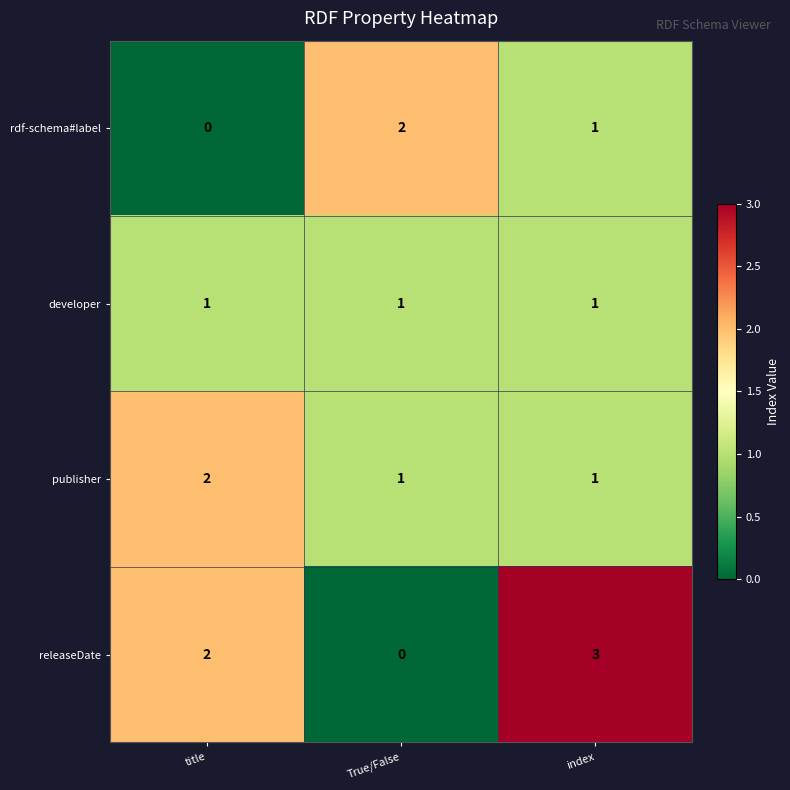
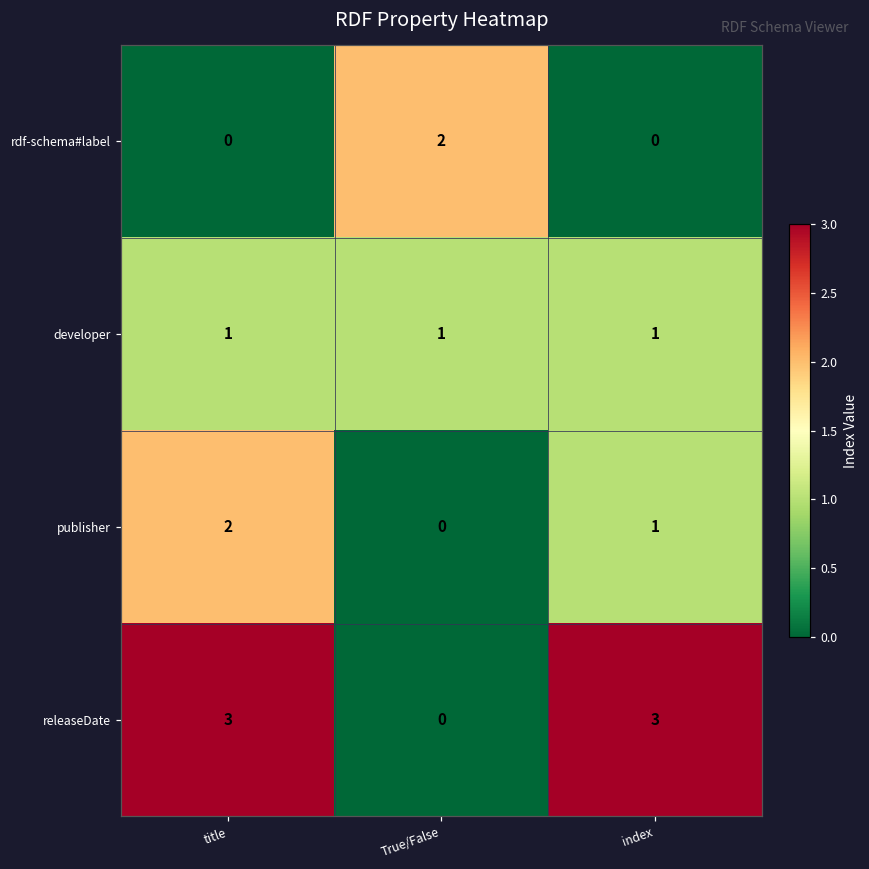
  {
    "rdf-schema#label": {
      "title": 0,
      "True/False": 2,
-     "index": 1
+     "index": 0
    },
    "developer": {
      "title": 1,
      "True/False": 1,
      "index": 1
    },
    "publisher": {
      "title": 2,
-     "True/False": 1,
+     "True/False": 0,
      "index": 1
    },
    "releaseDate": {
-     "title": 2,
+     "title": 3,
      "True/False": 0,
      "index": 3
    }
  }
